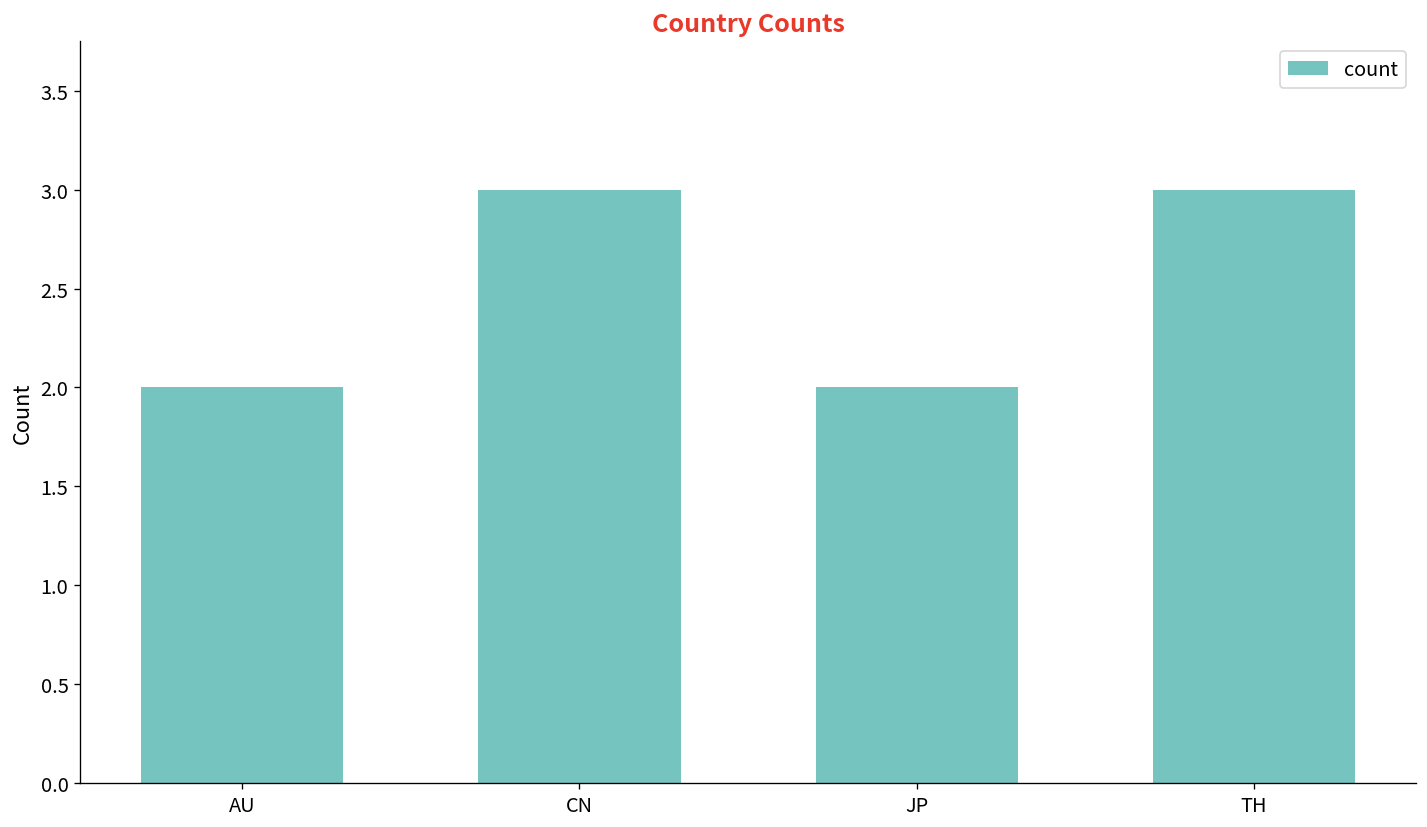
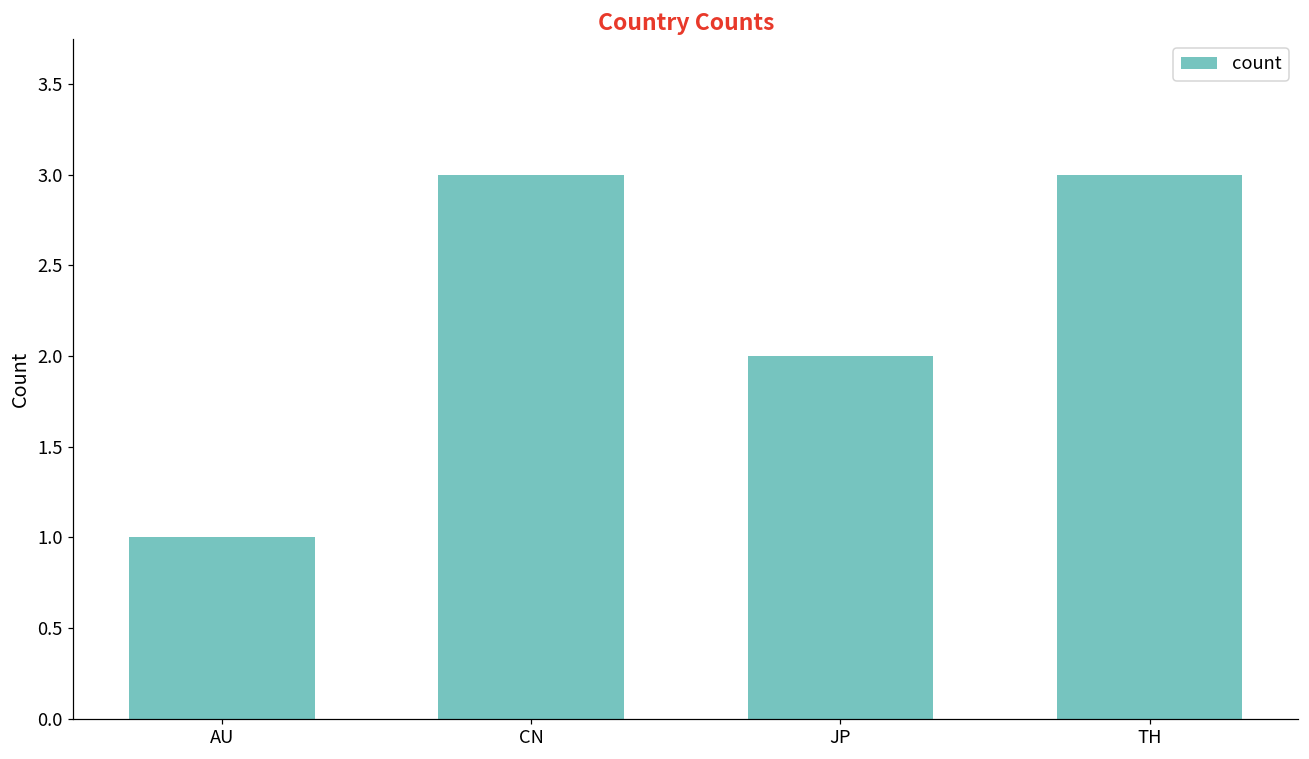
  {
-   "AU": 2,
+   "AU": 1,
    "CN": 3,
    "JP": 2,
    "TH": 3
  }
